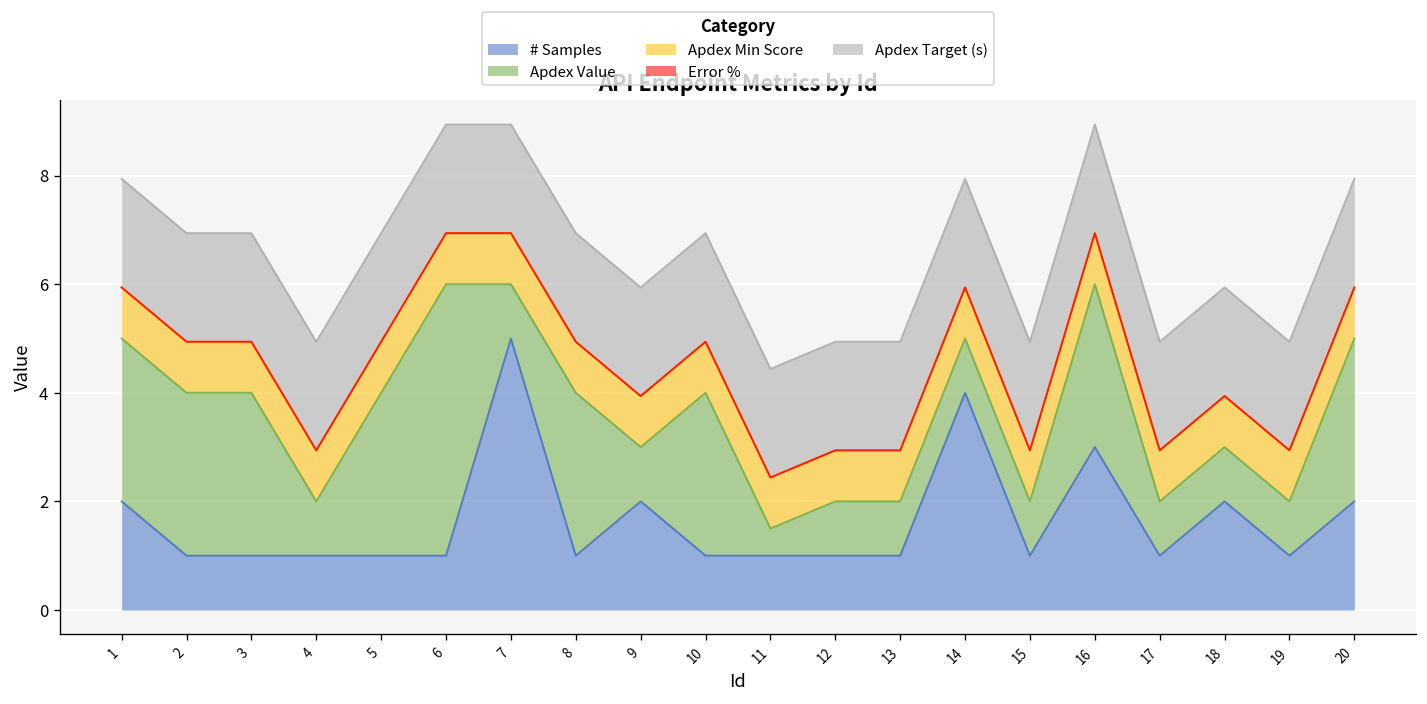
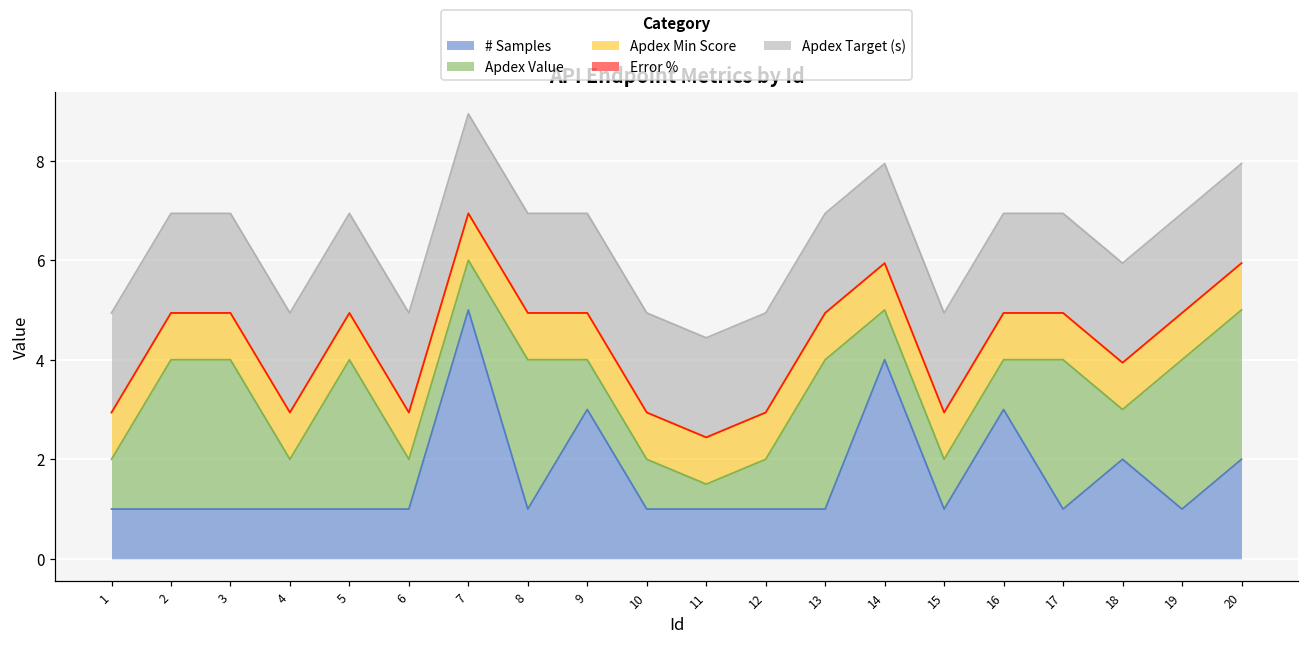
  {
    "# Samples": {
-     "1": 2,
+     "1": 1,
      "2": 1,
      "3": 1,
      "4": 1,
      "5": 1,
      "6": 1,
      "7": 5,
      "8": 1,
-     "9": 2,
+     "9": 3,
      "10": 1,
      "11": 1,
      "12": 1,
      "13": 1,
      "14": 4,
      "15": 1,
      "16": 3,
      "17": 1,
      "18": 2,
      "19": 1,
      "20": 2
    },
    "Apdex Value": {
-     "1": 3,
+     "1": 1,
      "2": 3,
      "3": 3,
      "4": 1,
      "5": 3,
-     "6": 5,
+     "6": 1,
      "7": 1,
      "8": 3,
      "9": 1,
-     "10": 3,
+     "10": 1,
      "11": 0.5,
      "12": 1,
-     "13": 1,
+     "13": 3,
      "14": 1,
      "15": 1,
-     "16": 3,
-     "17": 1,
+     "16": 1,
+     "17": 3,
      "18": 1,
-     "19": 1,
+     "19": 3,
      "20": 3
    },
    "Apdex Target (s)": {
      "1": 2,
      "2": 2,
      "3": 2,
      "4": 2,
      "5": 2,
      "6": 2,
      "7": 2,
      "8": 2,
      "9": 2,
      "10": 2,
      "11": 2,
      "12": 2,
      "13": 2,
      "14": 2,
      "15": 2,
      "16": 2,
      "17": 2,
      "18": 2,
      "19": 2,
      "20": 2
    }
  }
